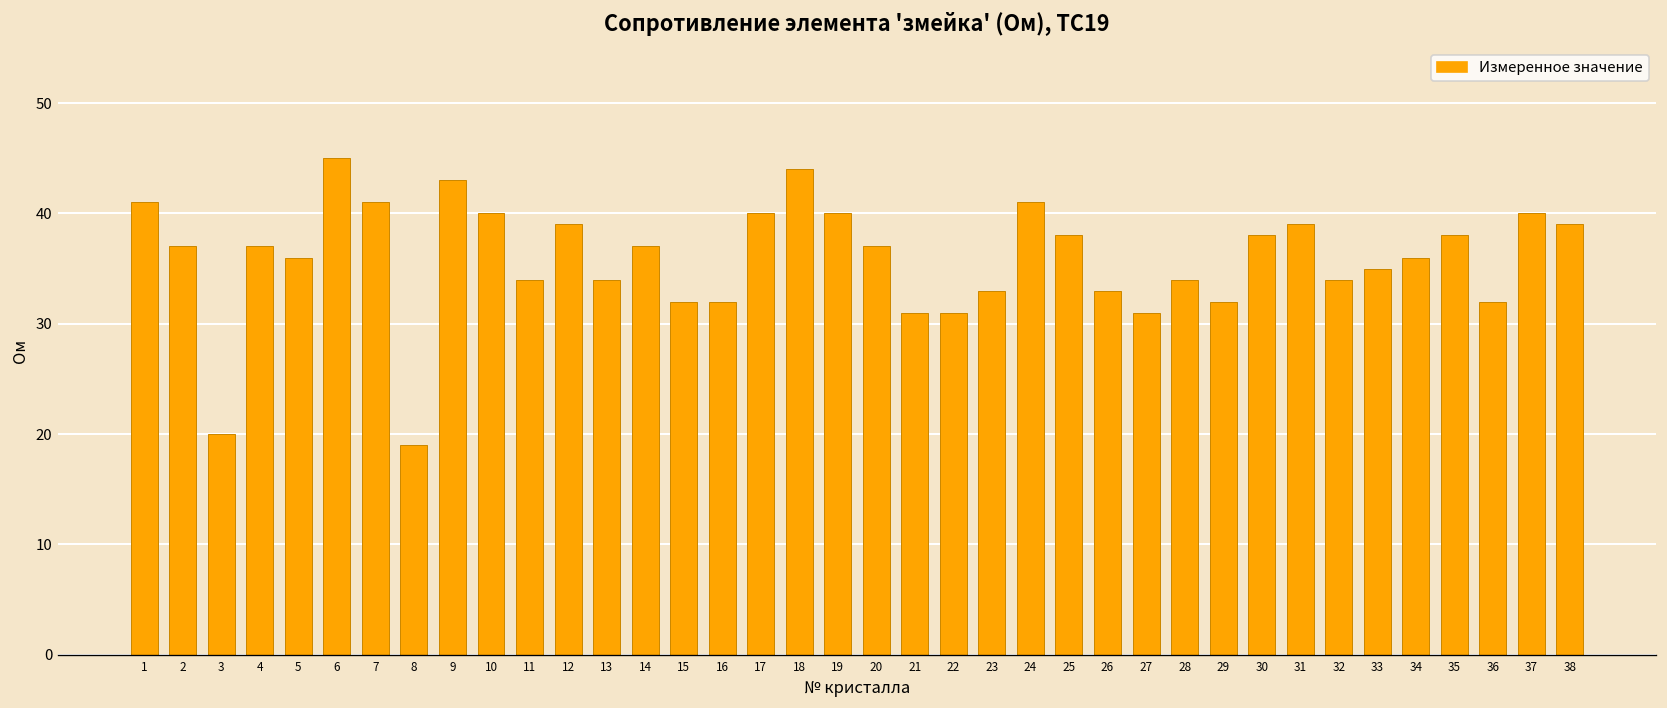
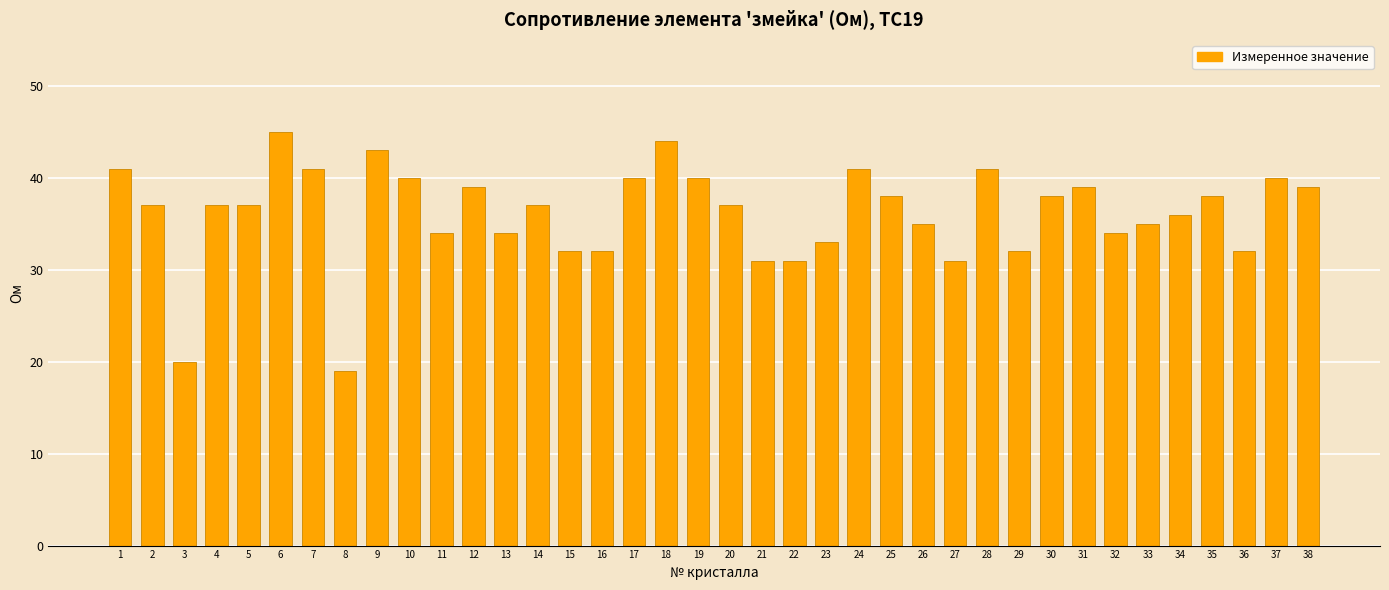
  {
    "1": 41,
    "2": 37,
    "3": 20,
    "4": 37,
-   "5": 36,
+   "5": 37,
    "6": 45,
    "7": 41,
    "8": 19,
    "9": 43,
    "10": 40,
    "11": 34,
    "12": 39,
    "13": 34,
    "14": 37,
    "15": 32,
    "16": 32,
    "17": 40,
    "18": 44,
    "19": 40,
    "20": 37,
    "21": 31,
    "22": 31,
    "23": 33,
    "24": 41,
    "25": 38,
-   "26": 33,
+   "26": 35,
    "27": 31,
-   "28": 34,
+   "28": 41,
    "29": 32,
    "30": 38,
    "31": 39,
    "32": 34,
    "33": 35,
    "34": 36,
    "35": 38,
    "36": 32,
    "37": 40,
    "38": 39
  }
